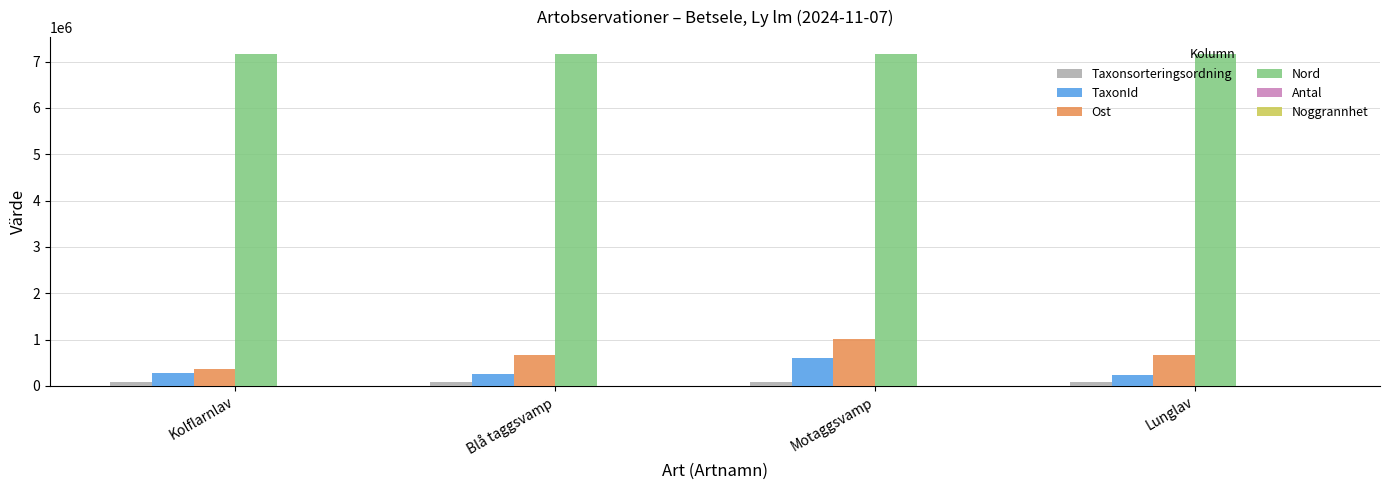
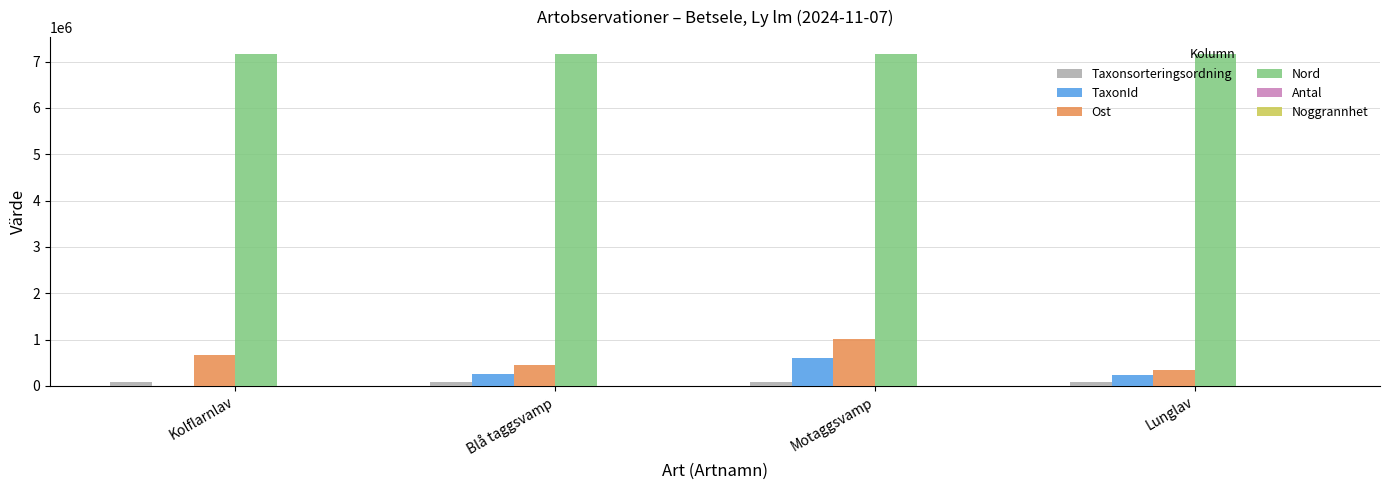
  {
    "TaxonId": {
-     "Kolflarnlav": 300000,
+     "Kolflarnlav": 0,
      "Blå taggsvamp": 300000,
      "Motaggsvamp": 600000,
      "Lunglav": 200000
    },
    "Ost": {
-     "Kolflarnlav": 400000,
-     "Blå taggsvamp": 700000,
+     "Kolflarnlav": 700000,
+     "Blå taggsvamp": 400000,
      "Motaggsvamp": 1000000,
-     "Lunglav": 700000
+     "Lunglav": 300000
    },
    "Nord": {
      "Kolflarnlav": 7200000,
      "Blå taggsvamp": 7200000,
      "Motaggsvamp": 7200000,
      "Lunglav": 7200000
    }
  }
